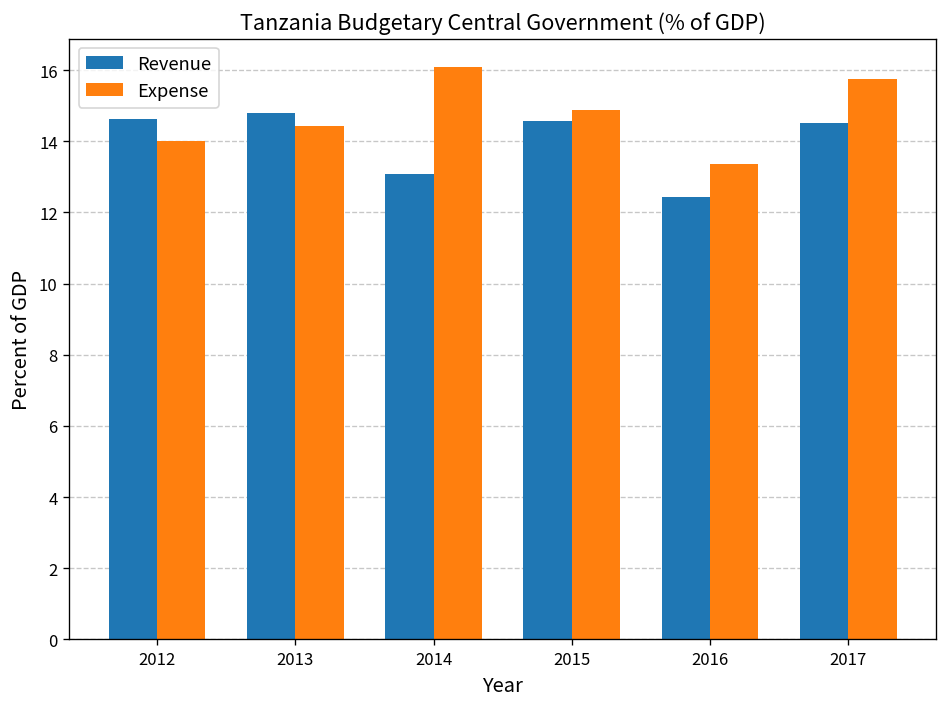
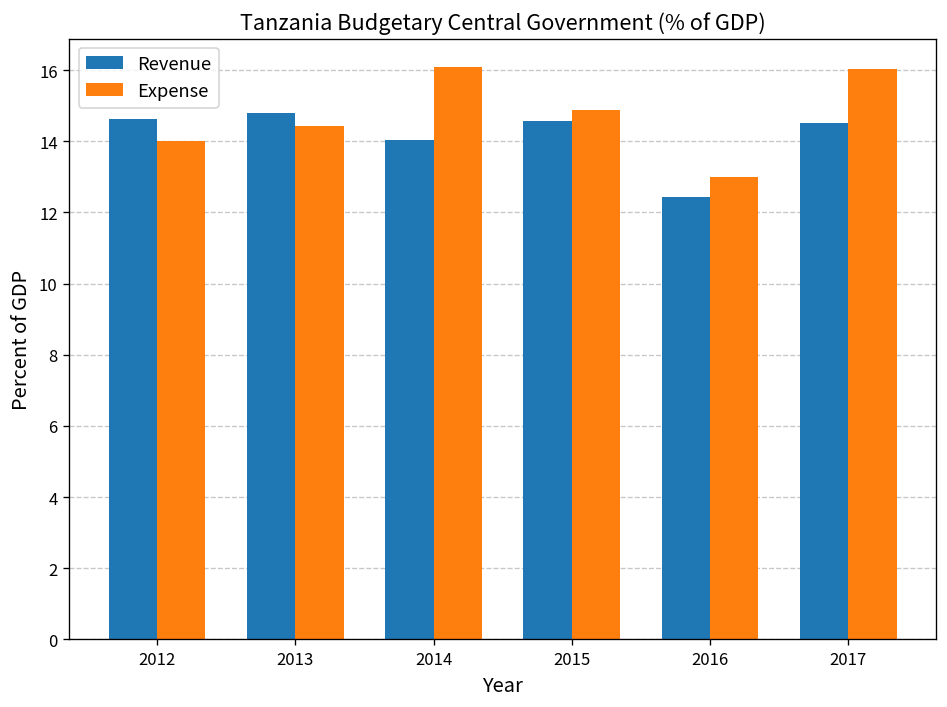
  {
    "Revenue": {
      "2012": 14.6,
      "2013": 14.8,
-     "2014": 13.1,
+     "2014": 14.0,
      "2015": 14.6,
      "2016": 12.4,
      "2017": 14.5
    },
    "Expense": {
      "2012": 14.0,
      "2013": 14.4,
      "2014": 16.1,
      "2015": 14.9,
-     "2016": 13.4,
-     "2017": 15.7
+     "2016": 13.0,
+     "2017": 16.0
    }
  }
